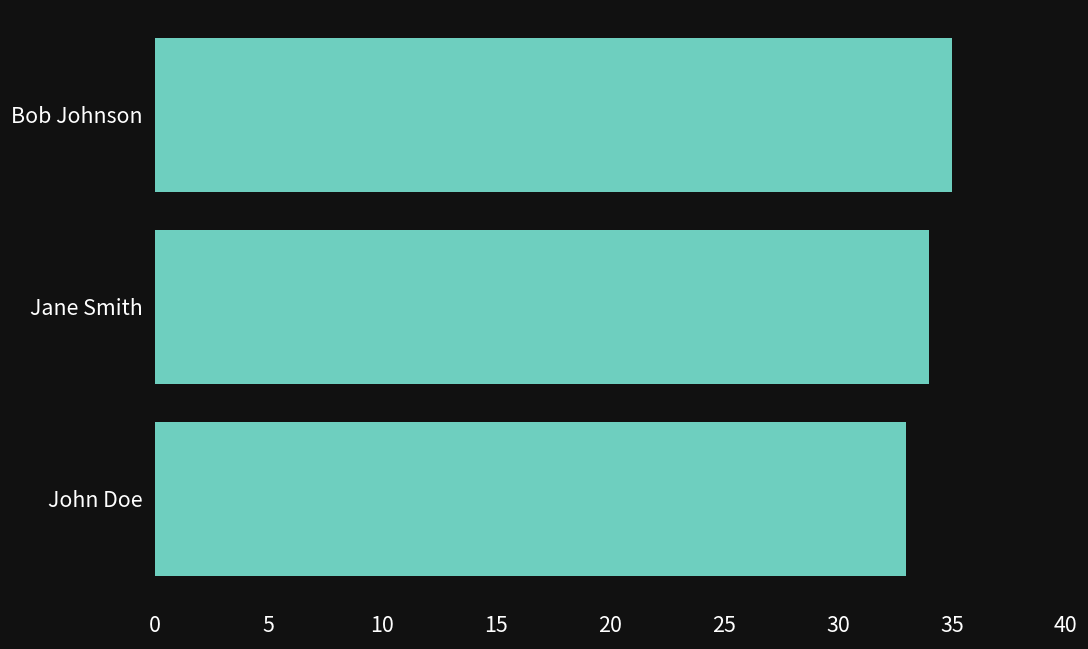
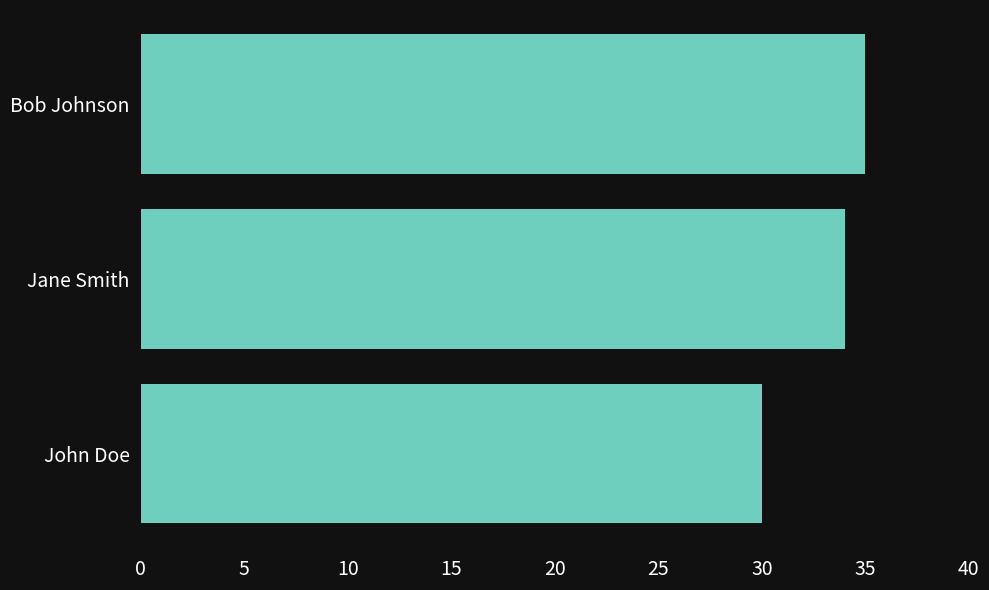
  {
    "Bob Johnson": 35,
    "Jane Smith": 34,
-   "John Doe": 33
+   "John Doe": 30
  }
